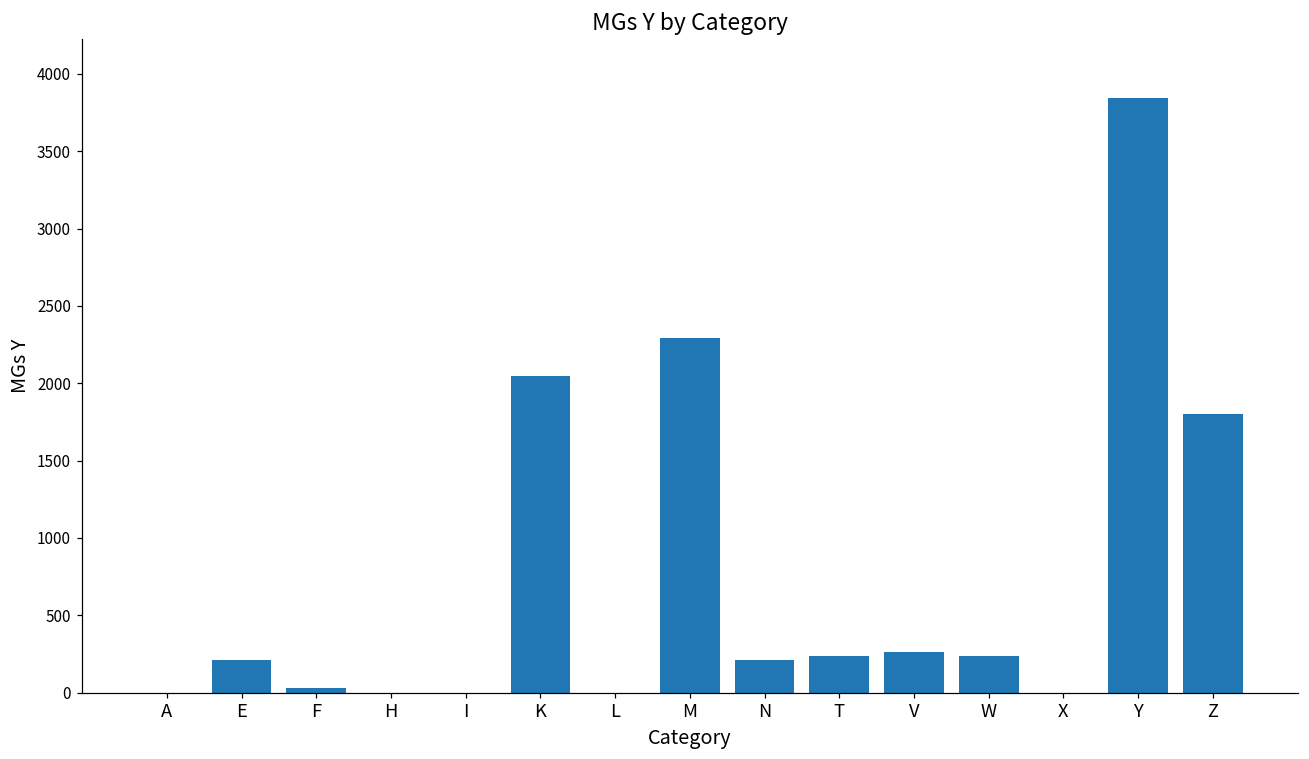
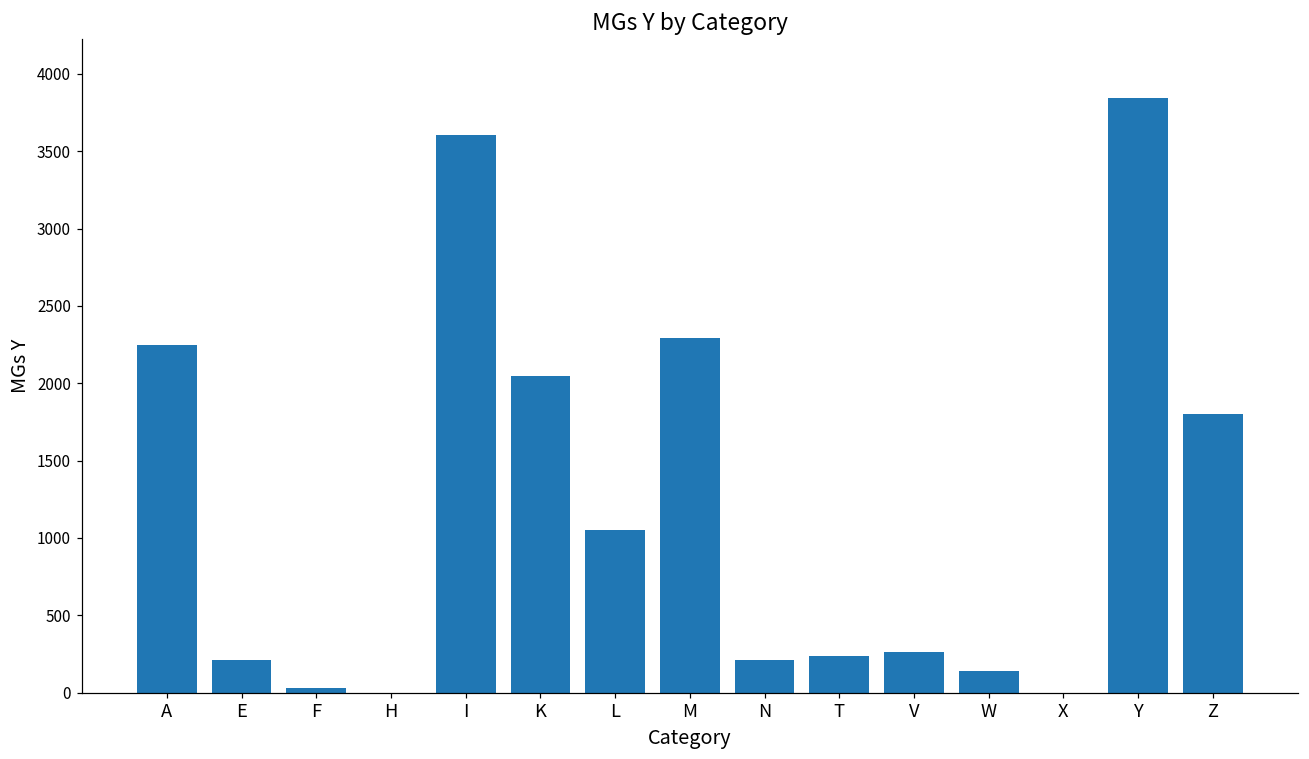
  {
-   "A": 0,
+   "A": 2250,
    "E": 210,
    "F": 30,
    "H": 0,
-   "I": 0,
+   "I": 3610,
    "K": 2050,
-   "L": 0,
+   "L": 1050,
    "M": 2300,
    "N": 210,
    "T": 240,
    "V": 260,
-   "W": 240,
+   "W": 140,
    "X": 0,
    "Y": 3840,
    "Z": 1800
  }
